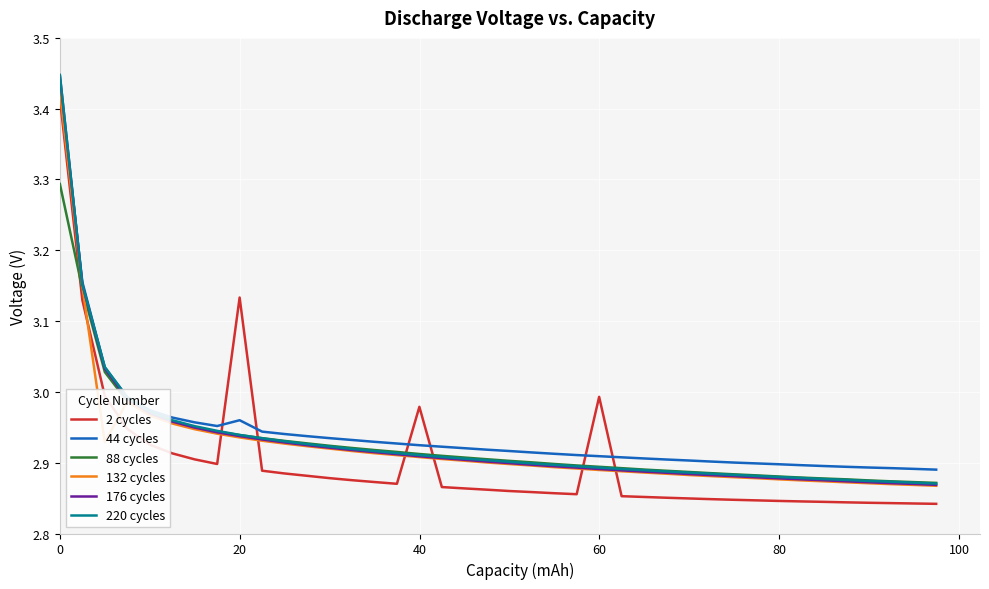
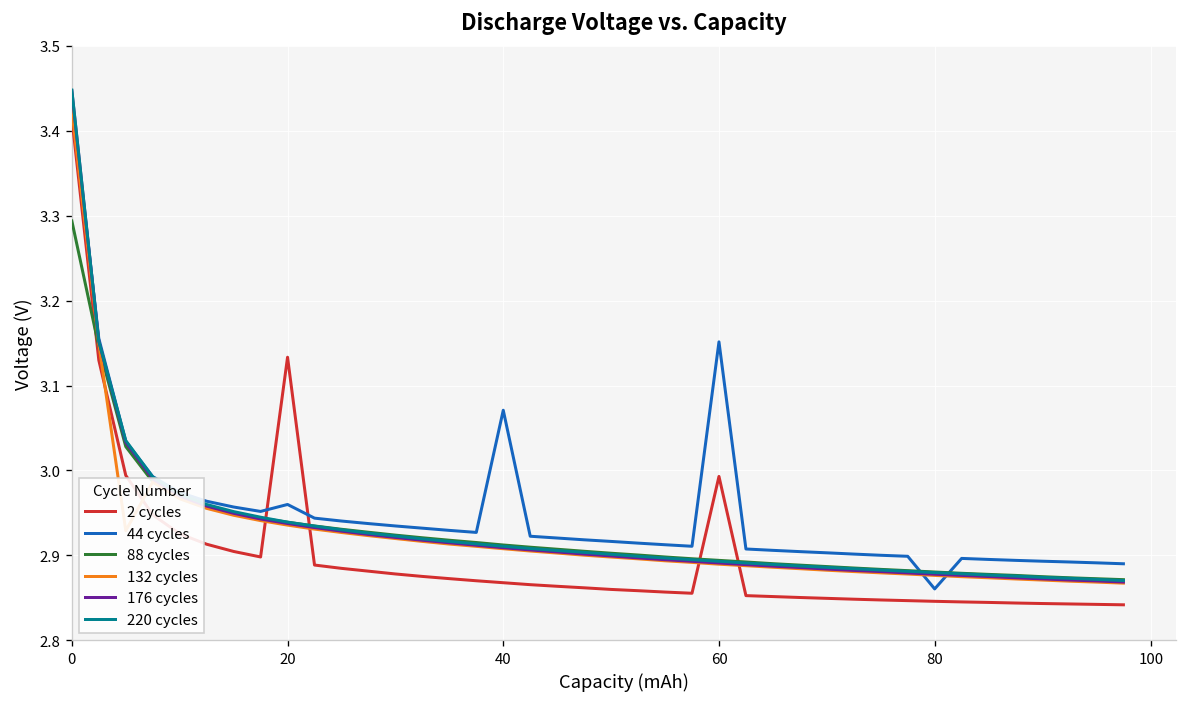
  {
    "2 cycles": {
      "0": 3.42,
      "20": 3.13,
-     "40": 2.98,
+     "40": 2.87,
      "60": 2.99,
      "80": 2.85
    },
    "44 cycles": {
      "0": 3.44,
      "20": 2.96,
-     "40": 2.92,
-     "60": 2.91,
-     "80": 2.90
+     "40": 3.07,
+     "60": 3.15,
+     "80": 2.86
    },
    "88 cycles": {
      "0": 3.29
    },
    "132 cycles": {
      "0": 3.42
    }
  }
